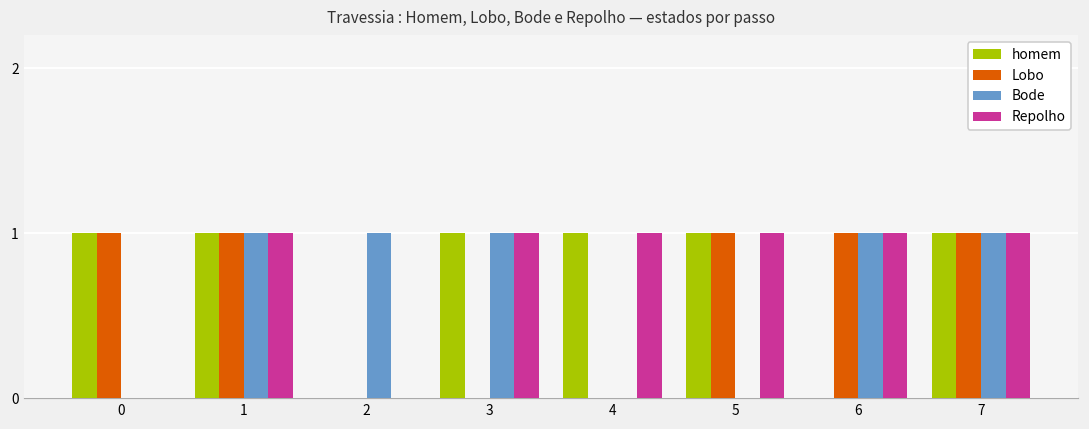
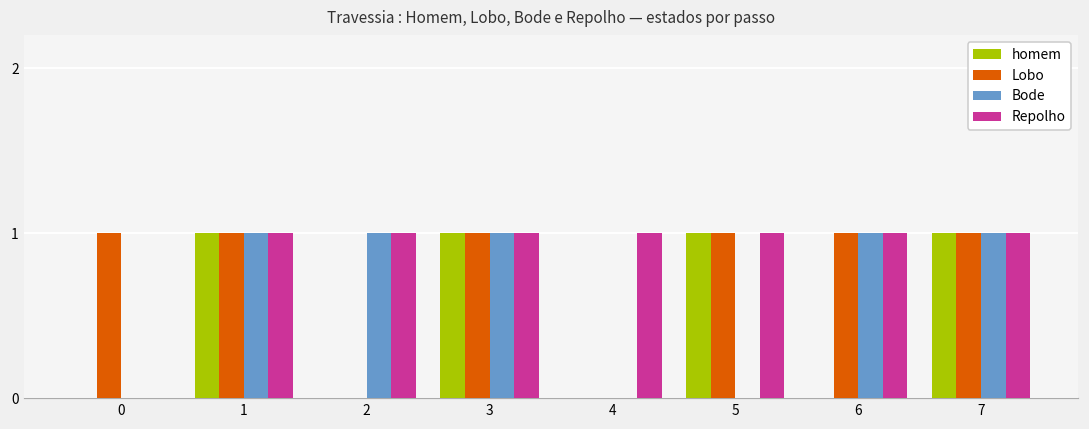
  {
    "homem": {
-     "0": 1,
+     "0": 0,
      "1": 1,
      "2": 0,
      "3": 1,
-     "4": 1,
+     "4": 0,
      "5": 1,
      "6": 0,
      "7": 1
    },
    "Lobo": {
      "0": 1,
      "1": 1,
      "2": 0,
-     "3": 0,
+     "3": 1,
      "4": 0,
      "5": 1,
      "6": 1,
      "7": 1
    },
    "Bode": {
      "0": 0,
      "1": 1,
      "2": 1,
      "3": 1,
      "4": 0,
      "5": 0,
      "6": 1,
      "7": 1
    },
    "Repolho": {
      "0": 0,
      "1": 1,
-     "2": 0,
+     "2": 1,
      "3": 1,
      "4": 1,
      "5": 1,
      "6": 1,
      "7": 1
    }
  }
